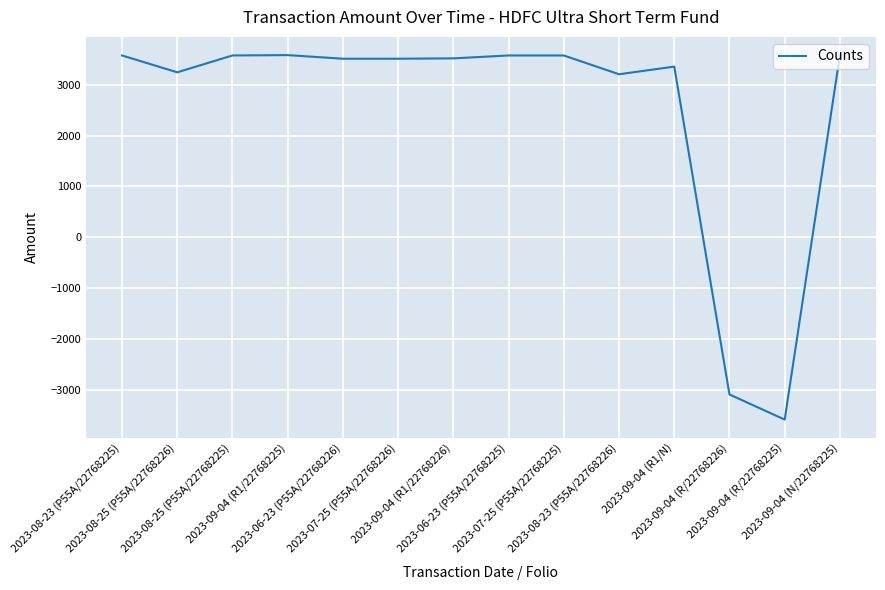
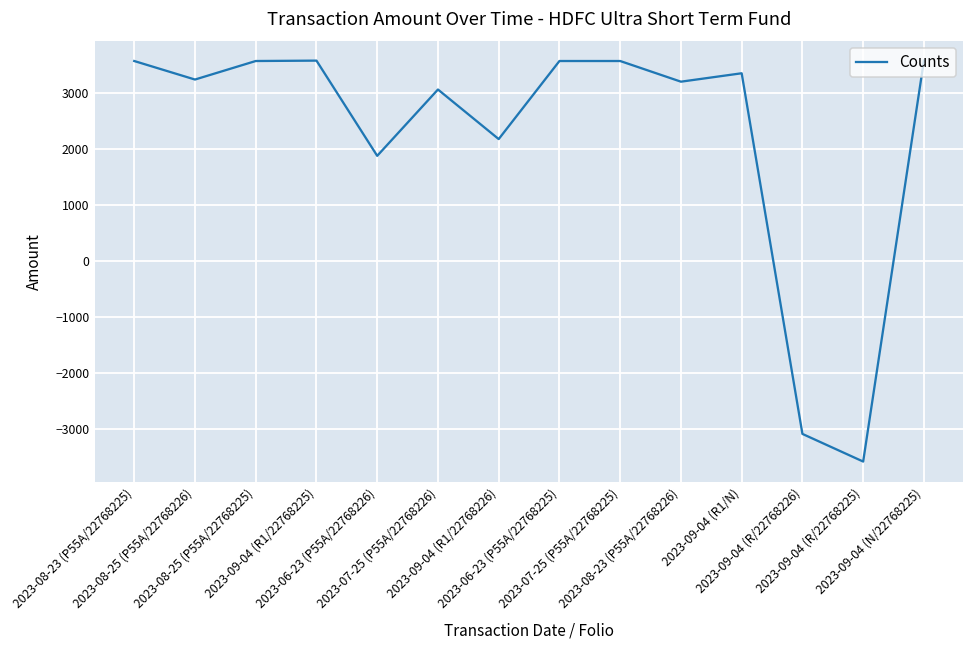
  {
    "2023-08-23 (P55A/22768225)": 3600,
    "2023-08-25 (P55A/22768226)": 3200,
    "2023-08-25 (P55A/22768225)": 3600,
    "2023-09-04 (R1/22768225)": 3600,
-   "2023-06-23 (P55A/22768226)": 3500,
-   "2023-07-25 (P55A/22768226)": 3500,
-   "2023-09-04 (R1/22768226)": 3500,
+   "2023-06-23 (P55A/22768226)": 1900,
+   "2023-07-25 (P55A/22768226)": 3100,
+   "2023-09-04 (R1/22768226)": 2200,
    "2023-06-23 (P55A/22768225)": 3600,
    "2023-07-25 (P55A/22768225)": 3600,
    "2023-08-23 (P55A/22768226)": 3200,
    "2023-09-04 (R1/N)": 3400,
    "2023-09-04 (R/22768226)": -3100,
    "2023-09-04 (R/22768225)": -3600
  }
